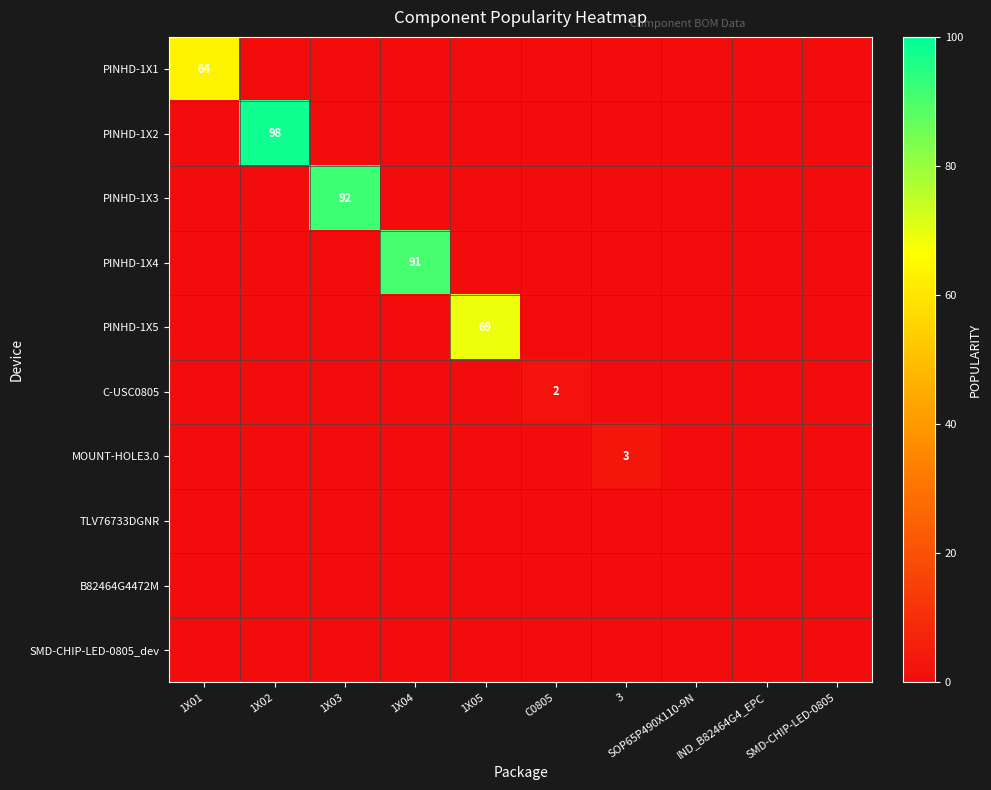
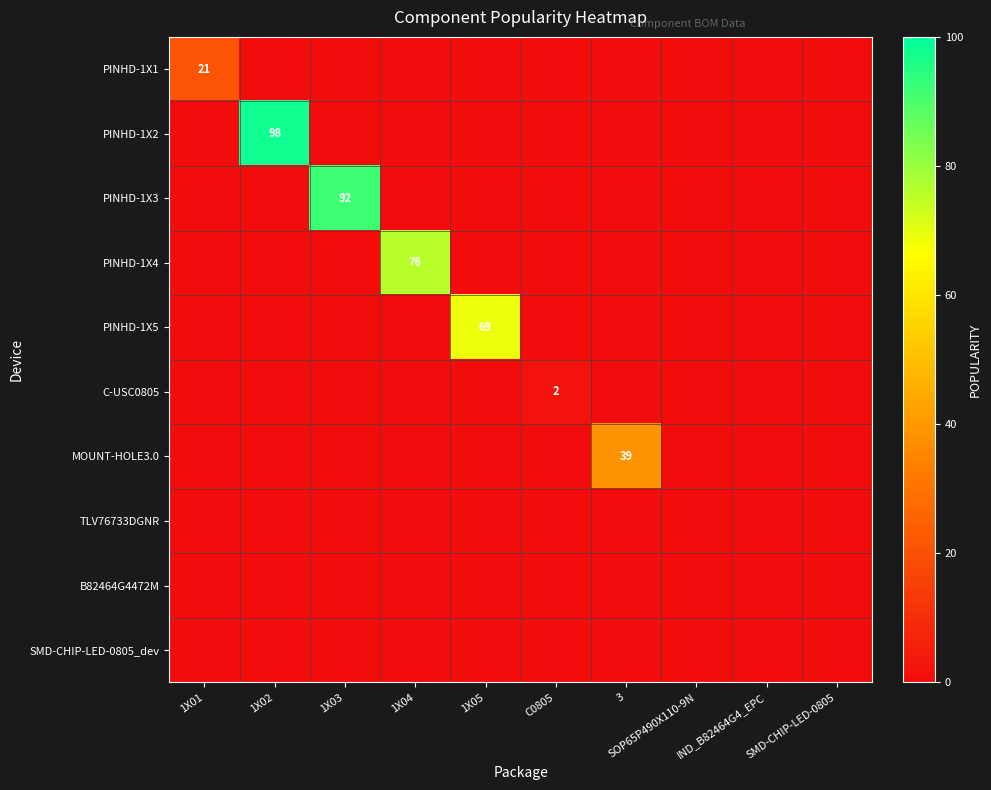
  {
    "PINHD-1X1": {
-     "1X01": 64
+     "1X01": 21
    },
    "PINHD-1X2": {
      "1X02": 98
    },
    "PINHD-1X3": {
      "1X03": 92
    },
    "PINHD-1X4": {
-     "1X04": 91
+     "1X04": 76
    },
    "PINHD-1X5": {
      "1X05": 69
    },
    "C-USC0805": {
      "C0805": 2
    },
    "MOUNT-HOLE3.0": {
-     "3": 3
+     "3": 39
    }
  }
